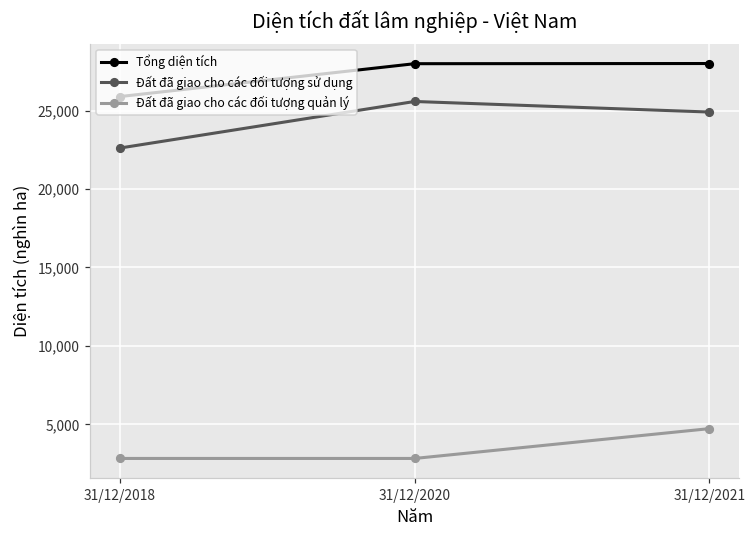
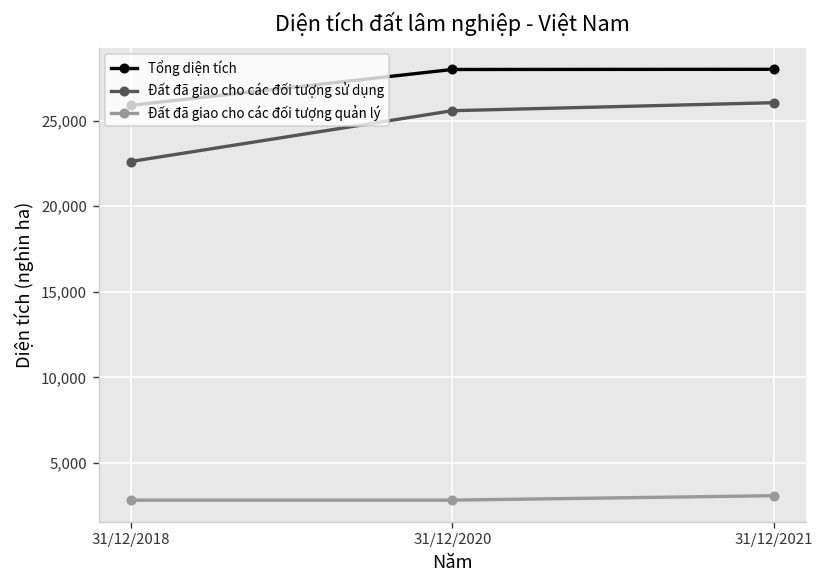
  {
    "Tổng diện tích": {
      "31/12/2020": "28,000",
      "31/12/2021": "28,000"
    },
    "Đất đã giao cho các đối tượng sử dụng": {
      "31/12/2018": "22,600",
      "31/12/2020": "25,600",
-     "31/12/2021": "24,900"
+     "31/12/2021": "26,000"
    },
    "Đất đã giao cho các đối tượng quản lý": {
      "31/12/2018": "2,800",
      "31/12/2020": "2,800",
-     "31/12/2021": "4,700"
+     "31/12/2021": "3,100"
    }
  }
